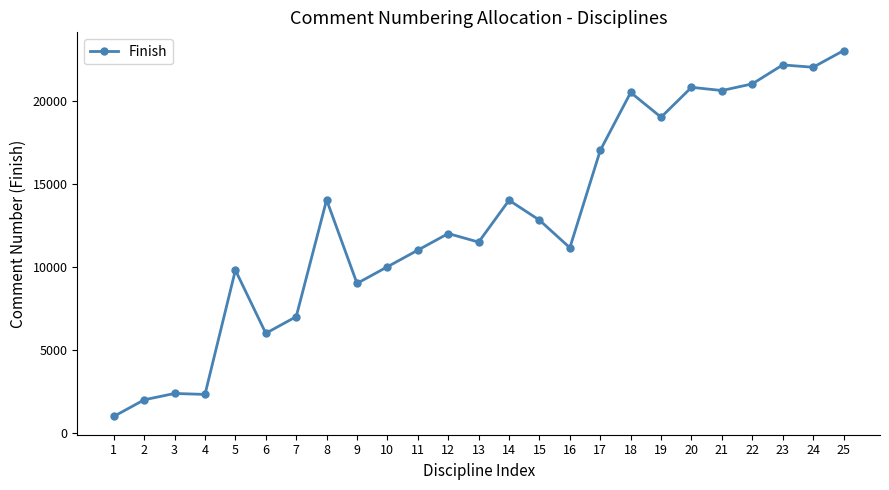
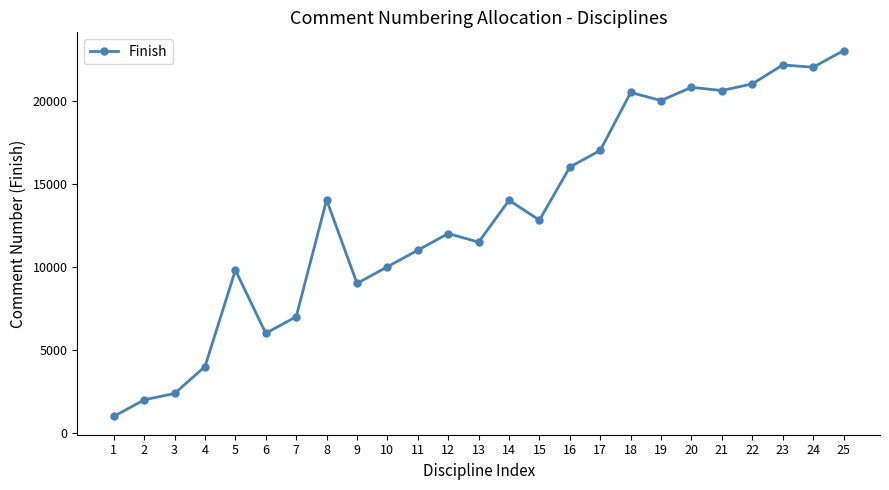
  {
    "1": 1000,
    "2": 2000,
    "3": 2400,
-   "4": 2300,
+   "4": 4000,
    "5": 9800,
    "6": 6000,
    "7": 7000,
    "8": 14000,
    "9": 9000,
    "10": 10000,
    "11": 11000,
    "12": 12000,
    "13": 11500,
    "14": 14000,
    "15": 12800,
-   "16": 11100,
+   "16": 16000,
    "17": 17000,
    "18": 20500,
-   "19": 19000,
+   "19": 20000,
    "20": 20800,
    "21": 20600,
    "22": 21000,
    "23": 22100,
    "24": 22000,
    "25": 23000
  }
